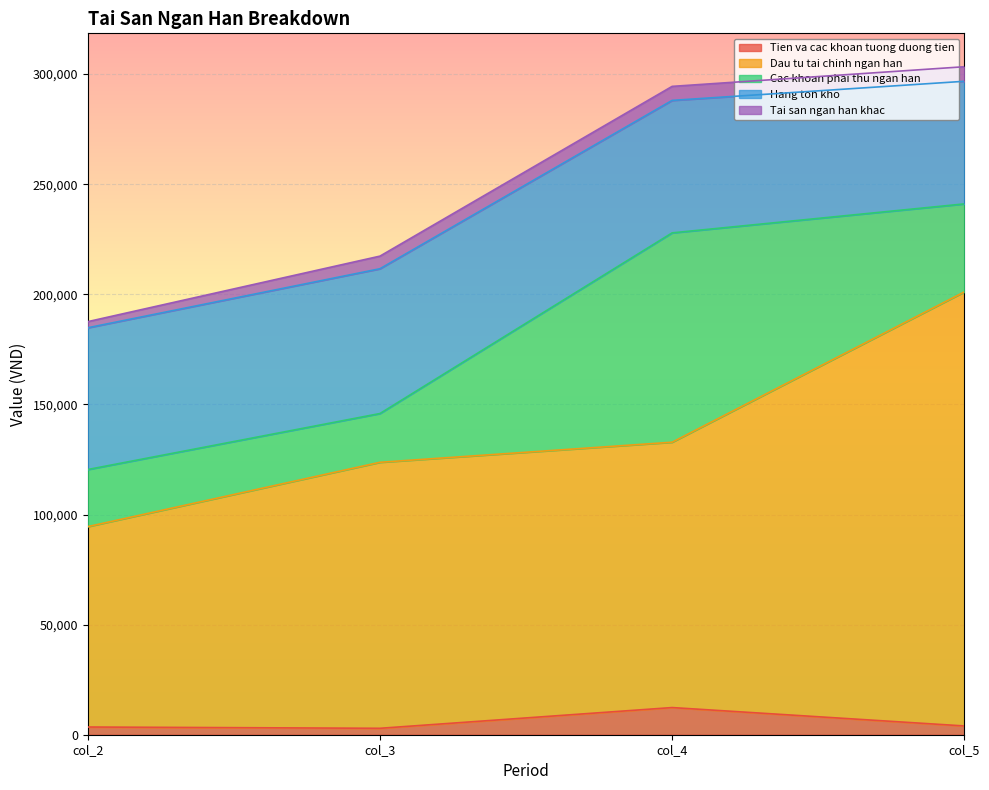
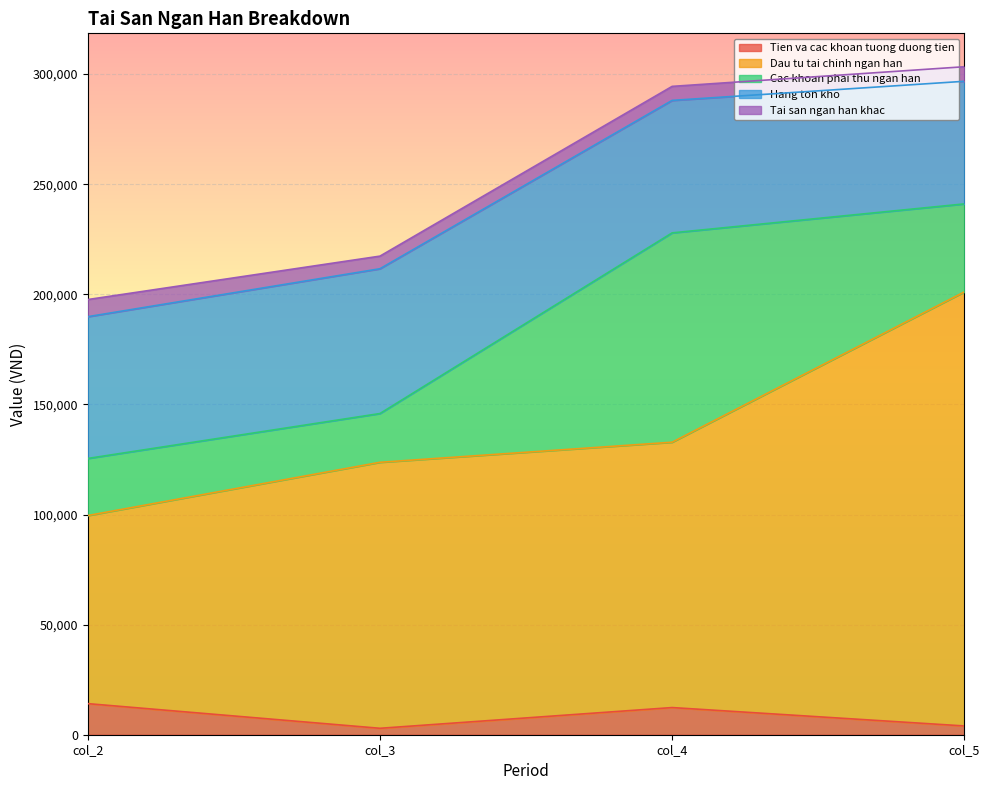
  {
    "Tien va cac khoan tuong duong tien": {
-     "col_2": "3,000",
+     "col_2": "14,000",
      "col_3": "3,000",
      "col_4": "12,000",
      "col_5": "4,000"
    },
    "Dau tu tai chinh ngan han": {
-     "col_2": "91,000",
+     "col_2": "85,000",
      "col_3": "121,000",
      "col_4": "121,000",
      "col_5": "197,000"
    },
    "Cac khoan phai thu ngan han": {
      "col_2": "26,000",
      "col_3": "22,000",
      "col_4": "95,000",
      "col_5": "40,000"
    },
    "Hang ton kho": {
      "col_2": "64,000",
      "col_3": "66,000",
      "col_4": "60,000",
      "col_5": "56,000"
    },
    "Tai san ngan han khac": {
-     "col_2": "3,000",
+     "col_2": "8,000",
      "col_3": "6,000",
      "col_4": "6,000",
      "col_5": "7,000"
    }
  }
